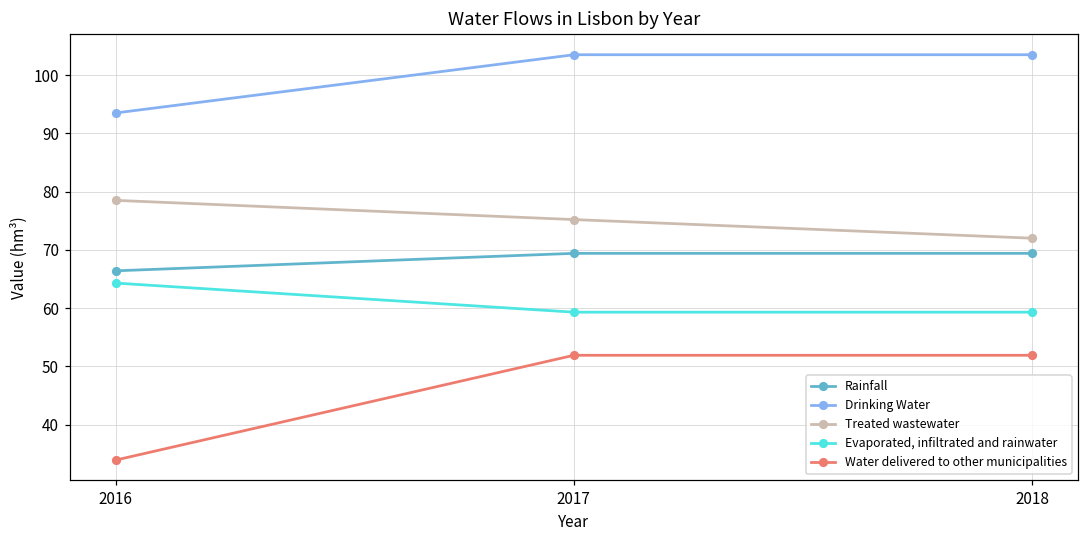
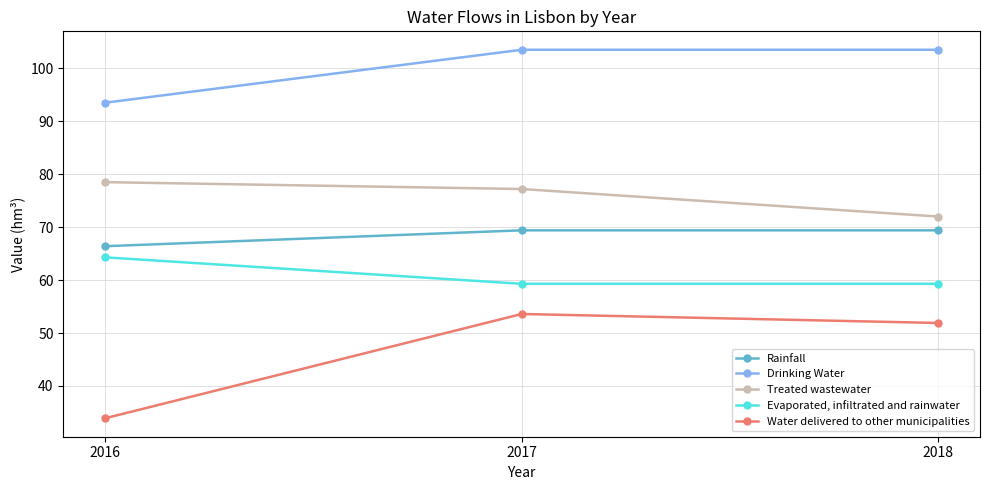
  {
    "Treated wastewater": {
      "2016": 79,
-     "2017": 75,
+     "2017": 77,
      "2018": 72
    },
    "Water delivered to other municipalities": {
      "2016": 34,
-     "2017": 52,
+     "2017": 54,
      "2018": 52
    }
  }
